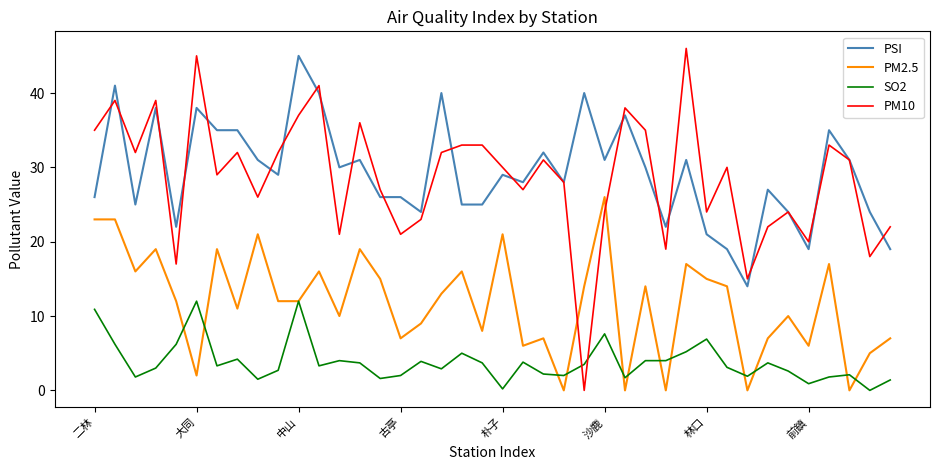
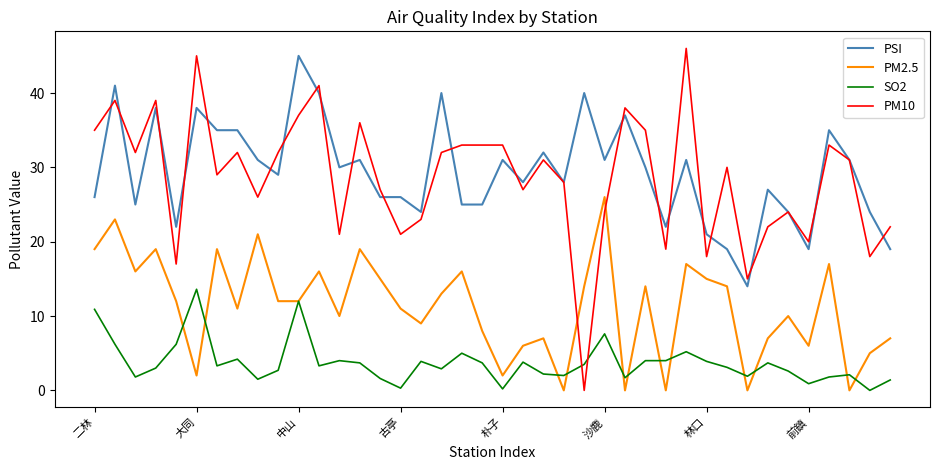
  {
    "PSI": {
      "二林": 26,
      "大同": 38,
      "中山": 45,
      "古亭": 26,
-     "朴子": 29,
+     "朴子": 31,
      "沙鹿": 31,
      "林口": 21,
      "前鎮": 19
    },
    "PM2.5": {
-     "二林": 23,
+     "二林": 19,
      "大同": 2,
-     "古亭": 7,
-     "朴子": 21,
+     "古亭": 11,
+     "朴子": 2,
      "沙鹿": 26,
      "林口": 15,
      "前鎮": 6
    },
    "SO2": {
      "二林": 11,
-     "大同": 12,
-     "古亭": 2,
+     "大同": 14,
+     "古亭": 0,
      "朴子": 0,
      "沙鹿": 8,
-     "林口": 7,
+     "林口": 4,
      "前鎮": 1
    },
    "PM10": {
      "二林": 35,
      "大同": 45,
      "中山": 37,
      "古亭": 21,
-     "朴子": 30,
+     "朴子": 33,
      "沙鹿": 24,
-     "林口": 24,
+     "林口": 18,
      "前鎮": 20
    }
  }
